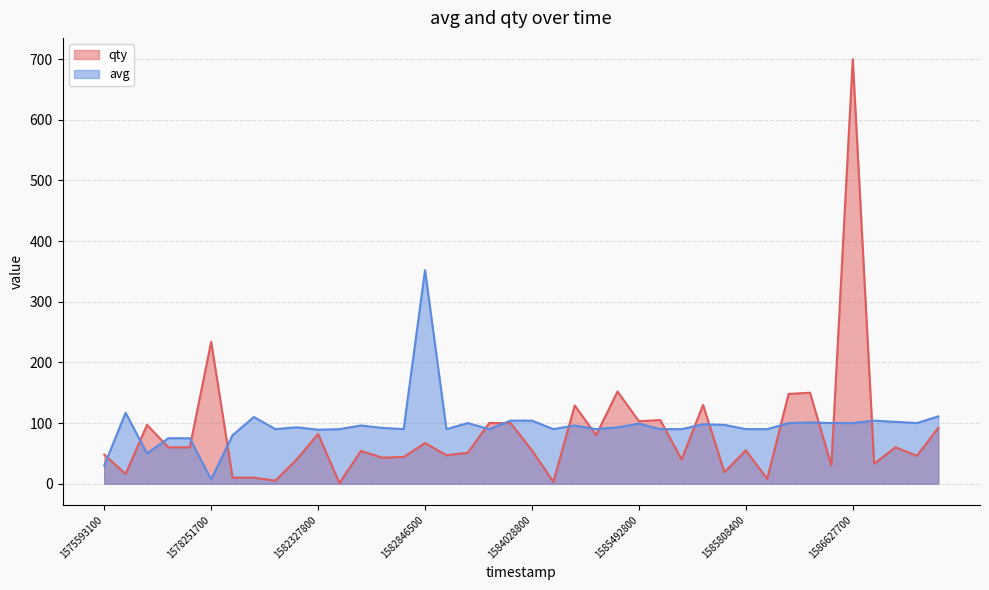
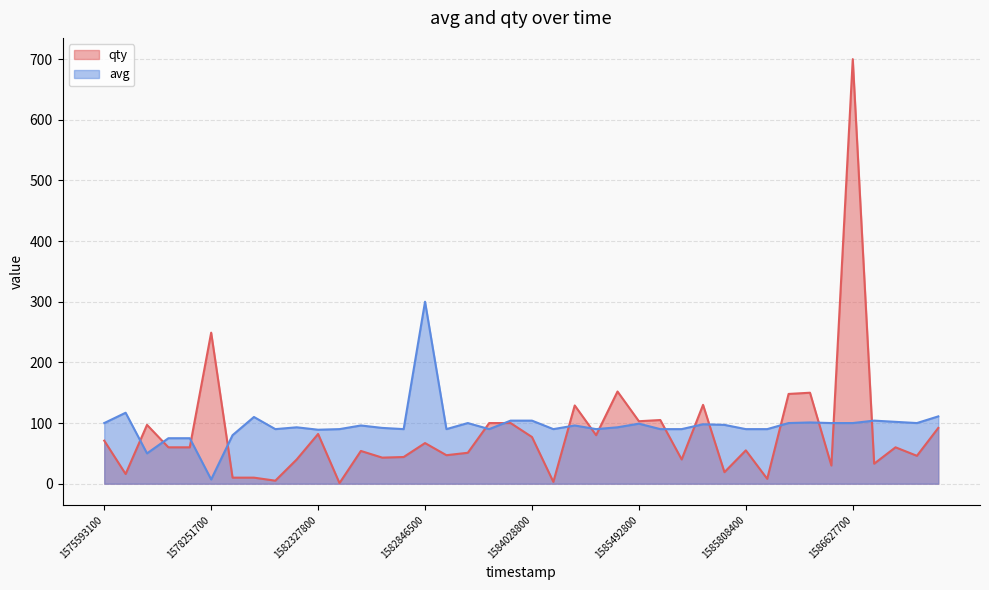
  {
    "qty": {
-     "1575593100": 50,
-     "1578251700": 230,
+     "1575593100": 70,
+     "1578251700": 250,
      "1582327800": 80,
      "1582846500": 70,
-     "1584028800": 60,
+     "1584028800": 80,
      "1585808400": 60,
      "1586627700": 700
    },
    "avg": {
-     "1575593100": 30,
+     "1575593100": 100,
      "1578251700": 10,
      "1582327800": 90,
-     "1582846500": 350,
+     "1582846500": 300,
      "1584028800": 100,
      "1585808400": 90,
      "1586627700": 100
    }
  }
